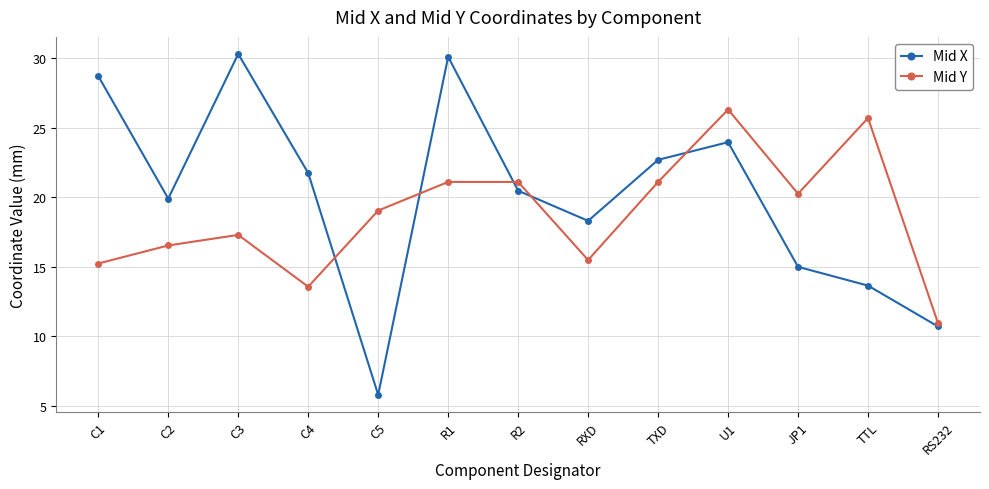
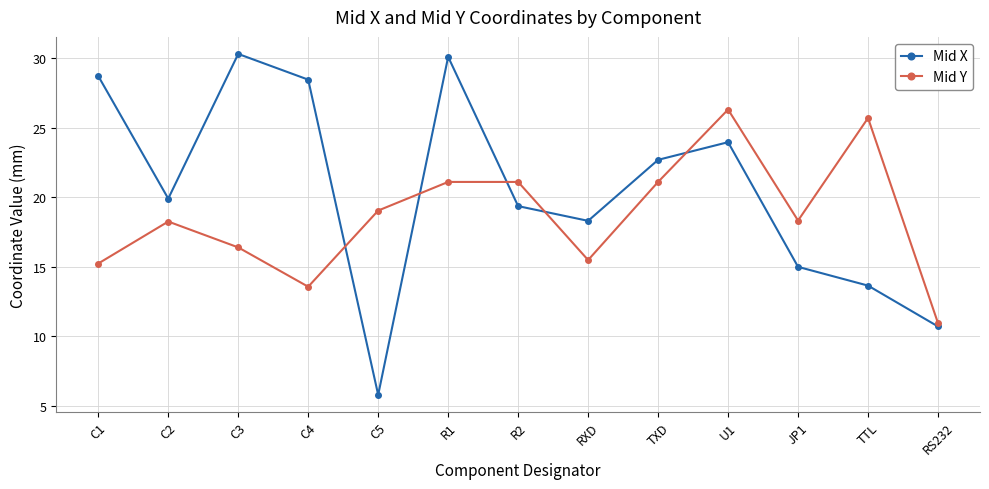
  {
    "Mid X": {
      "C1": 28.7,
      "C2": 19.9,
      "C3": 30.3,
-     "C4": 21.8,
+     "C4": 28.5,
      "C5": 5.8,
      "R1": 30.1,
-     "R2": 20.5,
+     "R2": 19.4,
      "RXD": 18.3,
      "TXD": 22.7,
      "U1": 24.0,
      "JP1": 15.0,
      "TTL": 13.7,
      "RS232": 10.7
    },
    "Mid Y": {
      "C1": 15.2,
-     "C2": 16.5,
-     "C3": 17.3,
+     "C2": 18.3,
+     "C3": 16.4,
      "C4": 13.6,
      "C5": 19.1,
      "R1": 21.1,
      "R2": 21.1,
      "RXD": 15.5,
      "TXD": 21.1,
      "U1": 26.3,
-     "JP1": 20.3,
+     "JP1": 18.3,
      "TTL": 25.7,
      "RS232": 11.0
    }
  }
